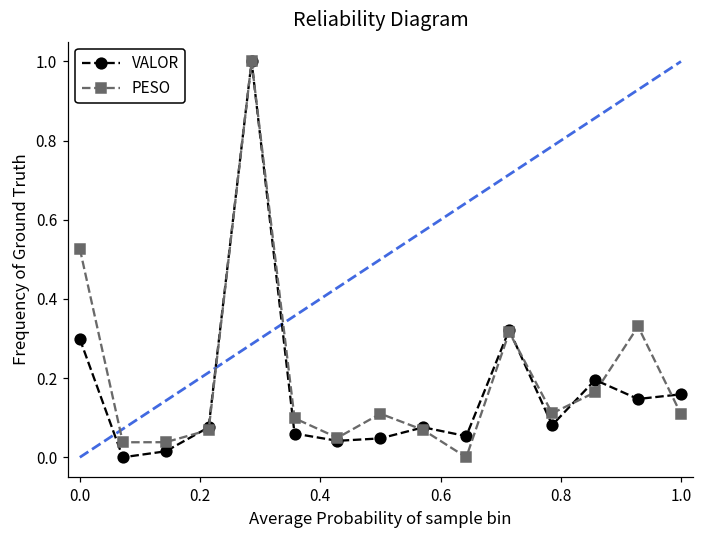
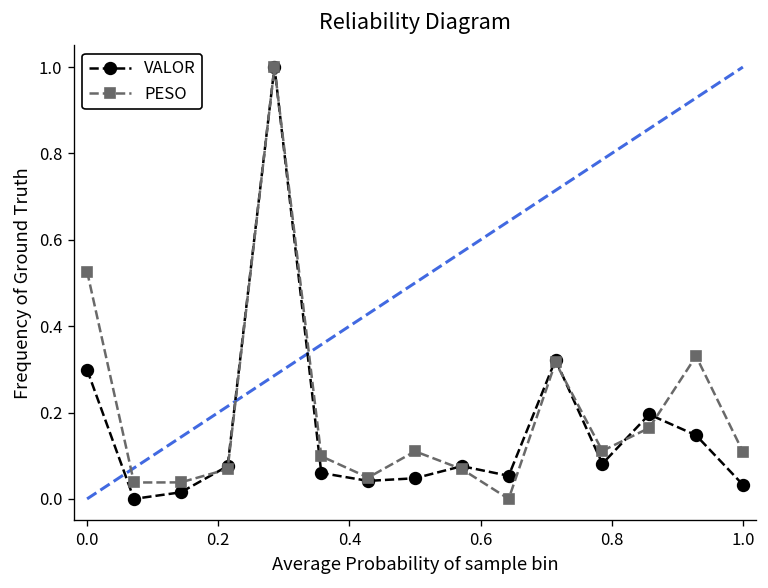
  {
    "VALOR": {
      "0.0": 0.30,
-     "1.0": 0.16
+     "1.0": 0.03
    },
    "PESO": {
      "0.0": 0.53,
      "1.0": 0.11
    }
  }
